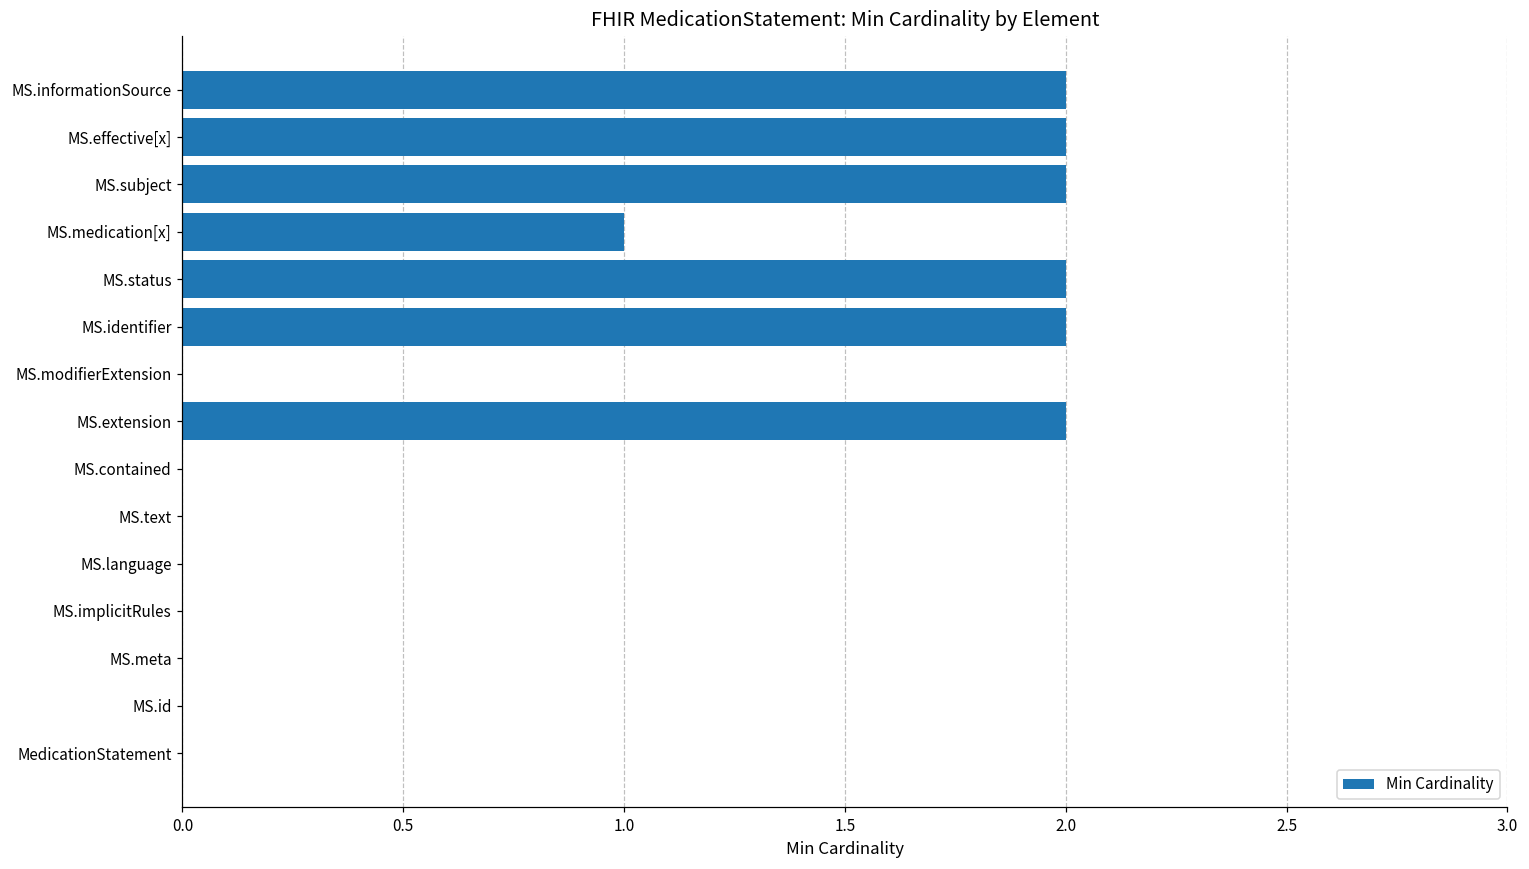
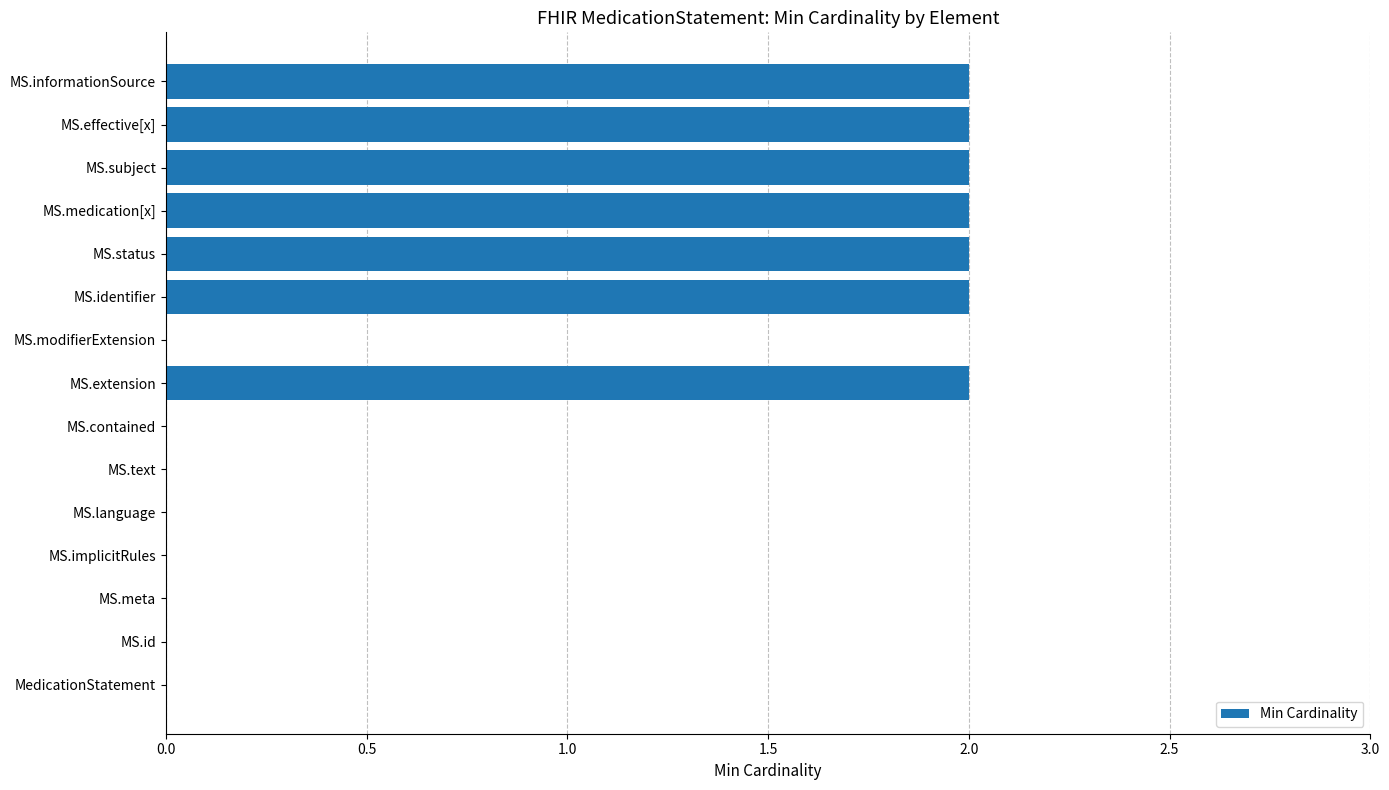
  {
    "MS.informationSource": 2,
    "MS.effective[x]": 2,
    "MS.subject": 2,
-   "MS.medication[x]": 1,
+   "MS.medication[x]": 2,
    "MS.status": 2,
    "MS.identifier": 2,
    "MS.modifierExtension": 0,
    "MS.extension": 2,
    "MS.contained": 0,
    "MS.text": 0,
    "MS.language": 0,
    "MS.implicitRules": 0,
    "MS.meta": 0,
    "MS.id": 0,
    "MedicationStatement": 0
  }
